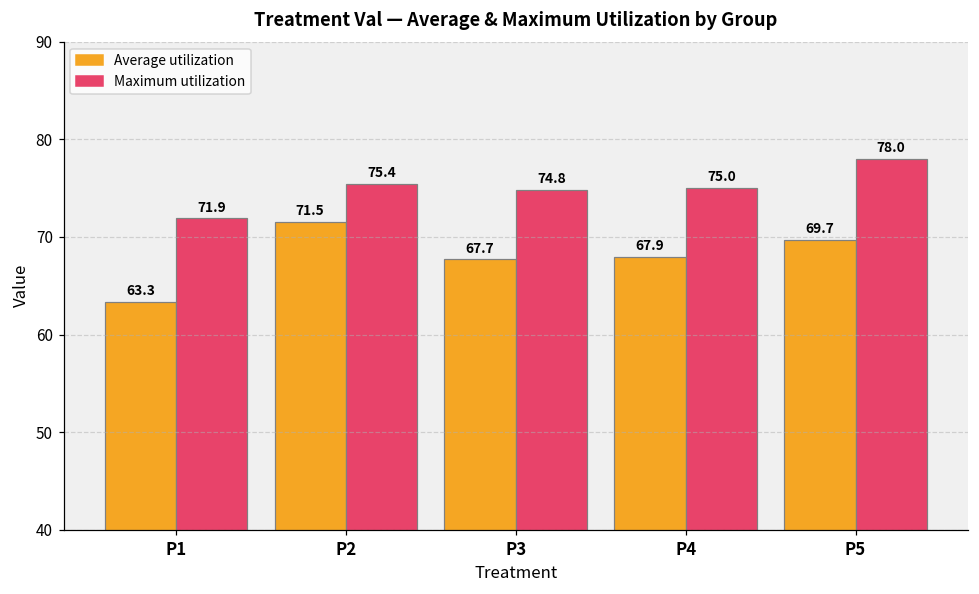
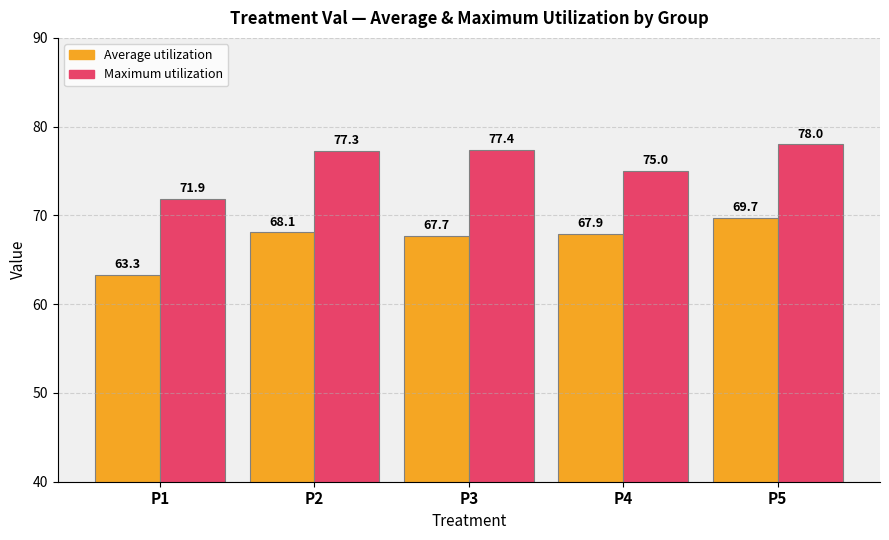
  {
    "Average utilization": {
      "P1": 63.3,
-     "P2": 71.5,
+     "P2": 68.1,
      "P3": 67.7,
      "P4": 67.9,
      "P5": 69.7
    },
    "Maximum utilization": {
      "P1": 71.9,
-     "P2": 75.4,
-     "P3": 74.8,
+     "P2": 77.3,
+     "P3": 77.4,
      "P4": 75.0,
      "P5": 78.0
    }
  }
